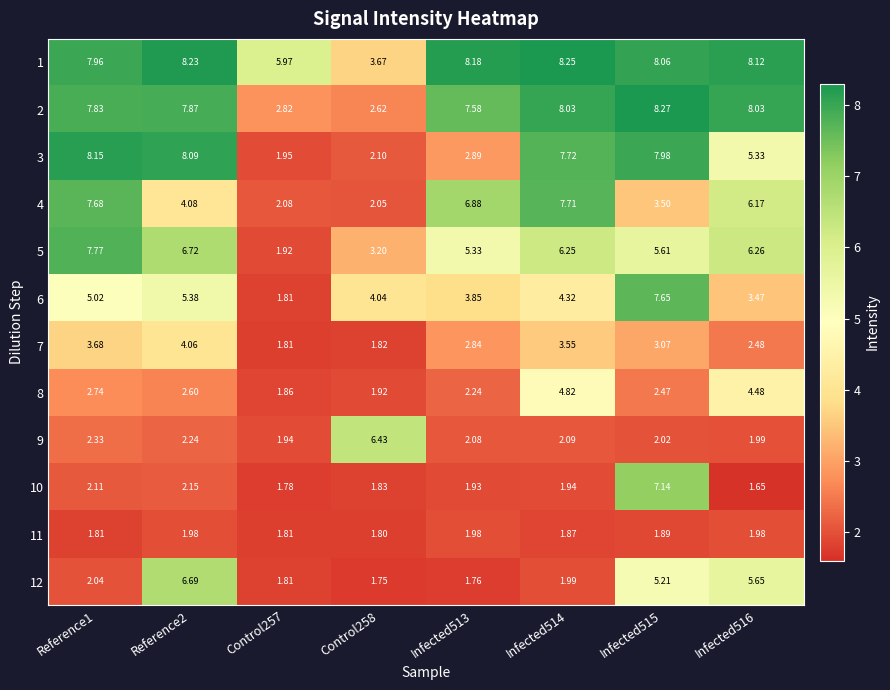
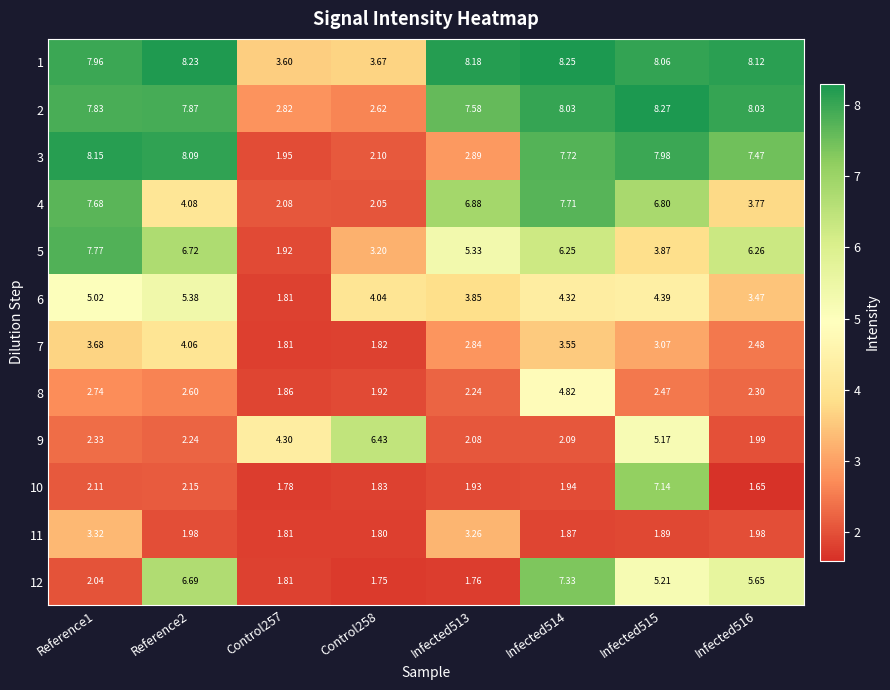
  {
    "1": {
      "Reference1": 7.96,
      "Reference2": 8.23,
-     "Control257": 5.97,
+     "Control257": 3.60,
      "Control258": 3.67,
      "Infected513": 8.18,
      "Infected514": 8.25,
      "Infected515": 8.06,
      "Infected516": 8.12
    },
    "2": {
      "Reference1": 7.83,
      "Reference2": 7.87,
      "Control257": 2.82,
      "Control258": 2.62,
      "Infected513": 7.58,
      "Infected514": 8.03,
      "Infected515": 8.27,
      "Infected516": 8.03
    },
    "3": {
      "Reference1": 8.15,
      "Reference2": 8.09,
      "Control257": 1.95,
      "Control258": 2.10,
      "Infected513": 2.89,
      "Infected514": 7.72,
      "Infected515": 7.98,
-     "Infected516": 5.33
+     "Infected516": 7.47
    },
    "4": {
      "Reference1": 7.68,
      "Reference2": 4.08,
      "Control257": 2.08,
      "Control258": 2.05,
      "Infected513": 6.88,
      "Infected514": 7.71,
-     "Infected515": 3.50,
-     "Infected516": 6.17
+     "Infected515": 6.80,
+     "Infected516": 3.77
    },
    "5": {
      "Reference1": 7.77,
      "Reference2": 6.72,
      "Control257": 1.92,
      "Control258": 3.20,
      "Infected513": 5.33,
      "Infected514": 6.25,
-     "Infected515": 5.61,
+     "Infected515": 3.87,
      "Infected516": 6.26
    },
    "6": {
      "Reference1": 5.02,
      "Reference2": 5.38,
      "Control257": 1.81,
      "Control258": 4.04,
      "Infected513": 3.85,
      "Infected514": 4.32,
-     "Infected515": 7.65,
+     "Infected515": 4.39,
      "Infected516": 3.47
    },
    "7": {
      "Reference1": 3.68,
      "Reference2": 4.06,
      "Control257": 1.81,
      "Control258": 1.82,
      "Infected513": 2.84,
      "Infected514": 3.55,
      "Infected515": 3.07,
      "Infected516": 2.48
    },
    "8": {
      "Reference1": 2.74,
      "Reference2": 2.60,
      "Control257": 1.86,
      "Control258": 1.92,
      "Infected513": 2.24,
      "Infected514": 4.82,
      "Infected515": 2.47,
-     "Infected516": 4.48
+     "Infected516": 2.30
    },
    "9": {
      "Reference1": 2.33,
      "Reference2": 2.24,
-     "Control257": 1.94,
+     "Control257": 4.30,
      "Control258": 6.43,
      "Infected513": 2.08,
      "Infected514": 2.09,
-     "Infected515": 2.02,
+     "Infected515": 5.17,
      "Infected516": 1.99
    },
    "10": {
      "Reference1": 2.11,
      "Reference2": 2.15,
      "Control257": 1.78,
      "Control258": 1.83,
      "Infected513": 1.93,
      "Infected514": 1.94,
      "Infected515": 7.14,
      "Infected516": 1.65
    },
    "11": {
-     "Reference1": 1.81,
+     "Reference1": 3.32,
      "Reference2": 1.98,
      "Control257": 1.81,
      "Control258": 1.80,
-     "Infected513": 1.98,
+     "Infected513": 3.26,
      "Infected514": 1.87,
      "Infected515": 1.89,
      "Infected516": 1.98
    },
    "12": {
      "Reference1": 2.04,
      "Reference2": 6.69,
      "Control257": 1.81,
      "Control258": 1.75,
      "Infected513": 1.76,
-     "Infected514": 1.99,
+     "Infected514": 7.33,
      "Infected515": 5.21,
      "Infected516": 5.65
    }
  }
